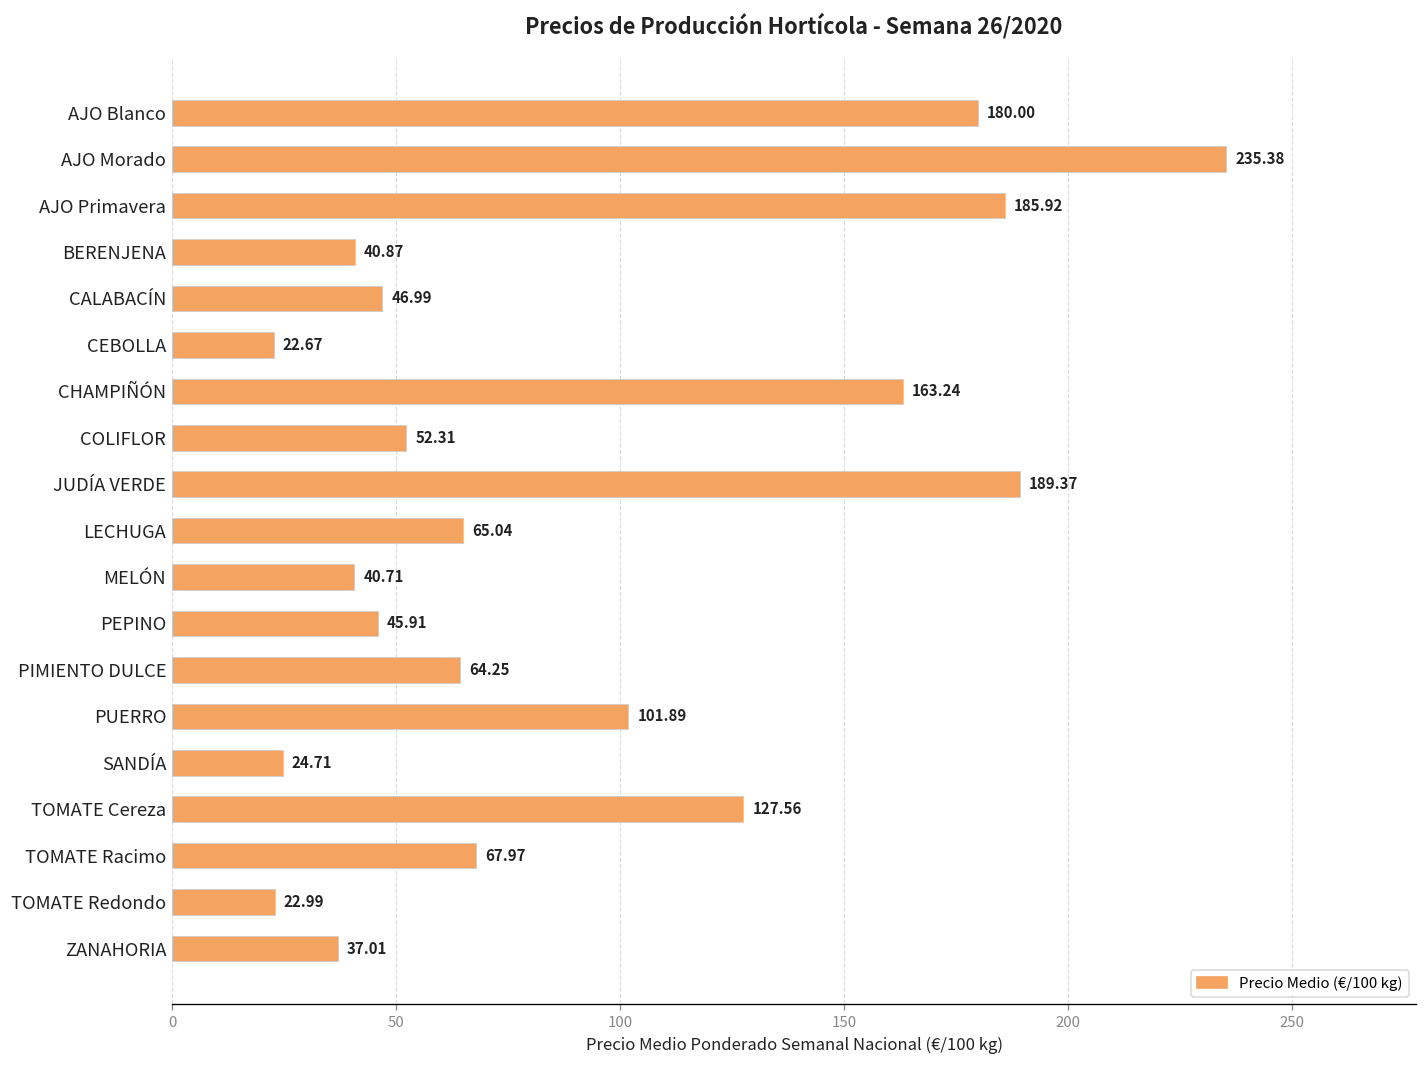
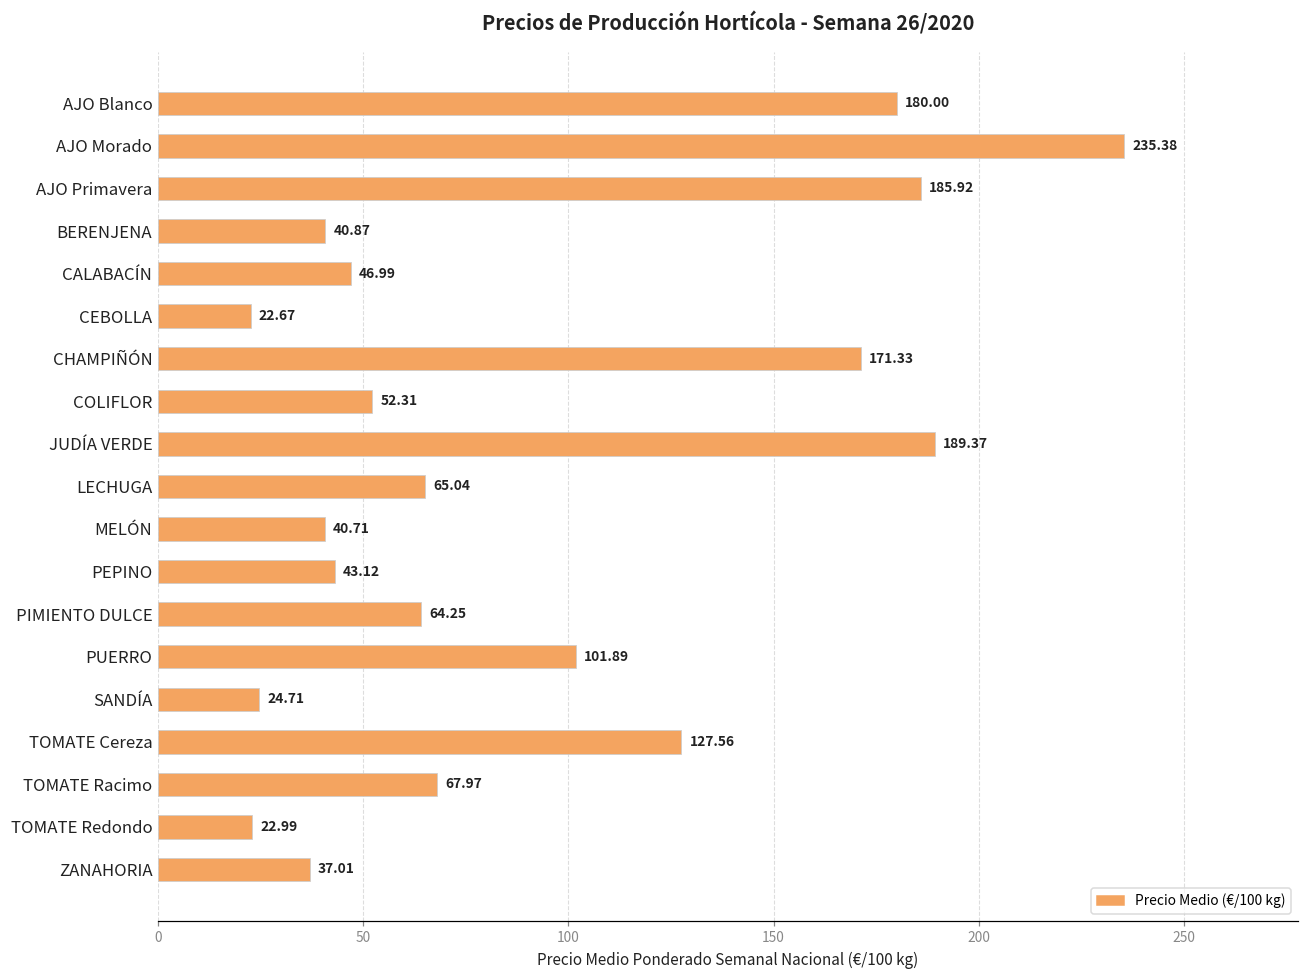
  {
    "AJO Blanco": 180.00,
    "AJO Morado": 235.38,
    "AJO Primavera": 185.92,
    "BERENJENA": 40.87,
    "CALABACÍN": 46.99,
    "CEBOLLA": 22.67,
-   "CHAMPIÑÓN": 163.24,
+   "CHAMPIÑÓN": 171.33,
    "COLIFLOR": 52.31,
    "JUDÍA VERDE": 189.37,
    "LECHUGA": 65.04,
    "MELÓN": 40.71,
-   "PEPINO": 45.91,
+   "PEPINO": 43.12,
    "PIMIENTO DULCE": 64.25,
    "PUERRO": 101.89,
    "SANDÍA": 24.71,
    "TOMATE Cereza": 127.56,
    "TOMATE Racimo": 67.97,
    "TOMATE Redondo": 22.99,
    "ZANAHORIA": 37.01
  }
